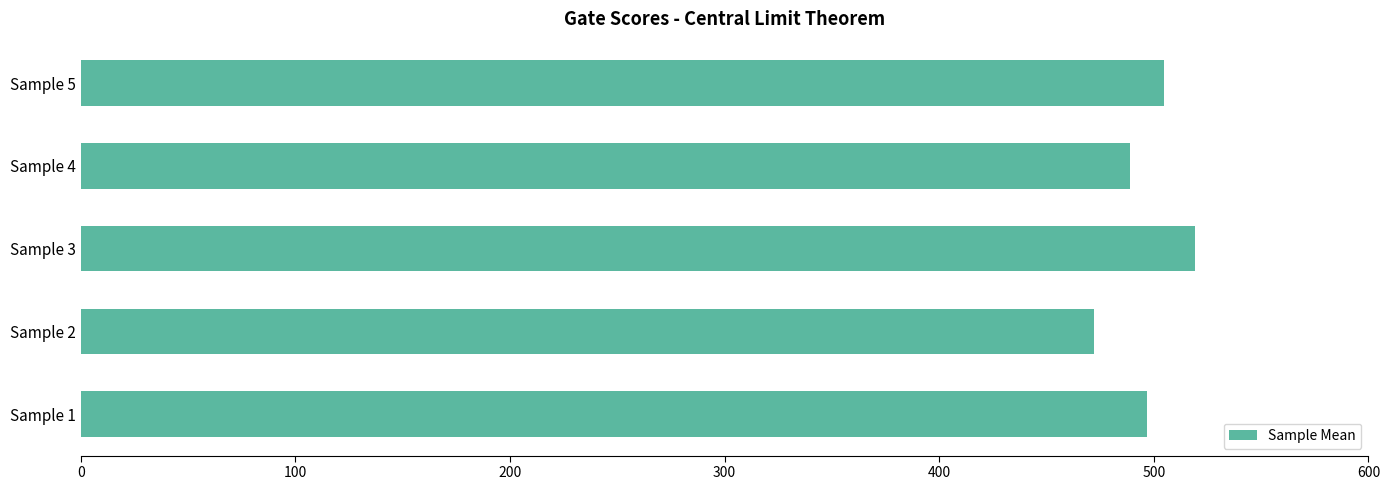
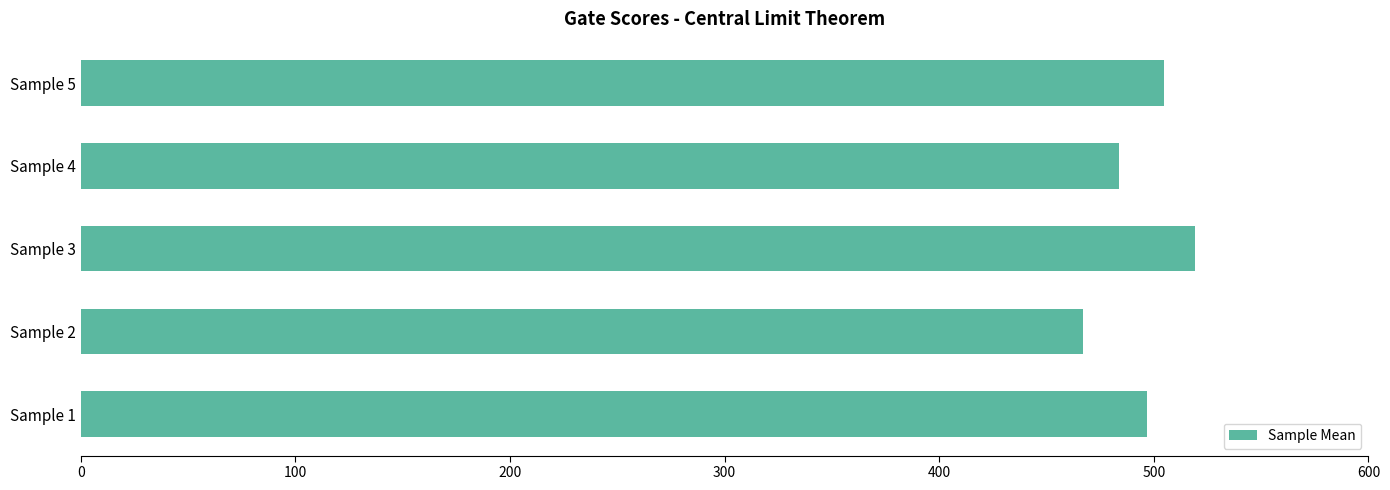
  {
    "Sample 5": 505,
-   "Sample 4": 489,
+   "Sample 4": 484,
    "Sample 3": 519,
-   "Sample 2": 472,
+   "Sample 2": 467,
    "Sample 1": 497
  }
